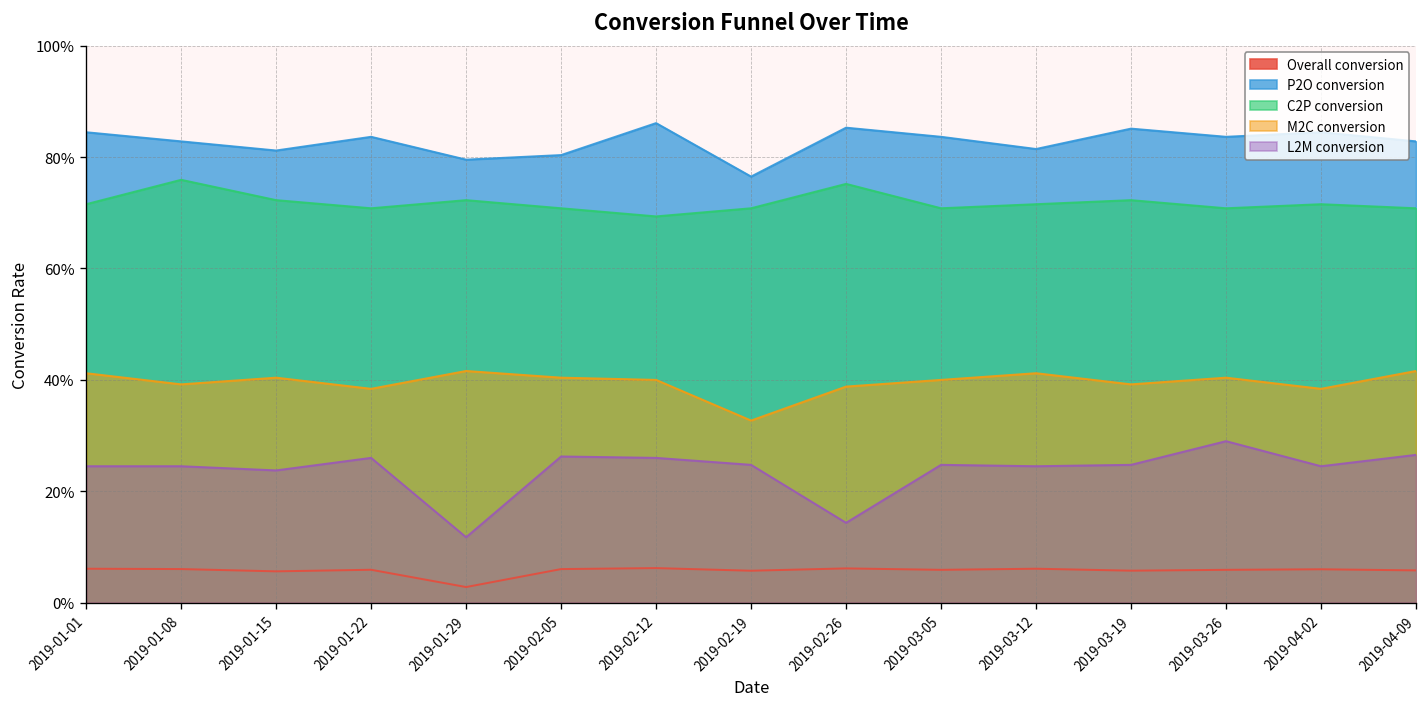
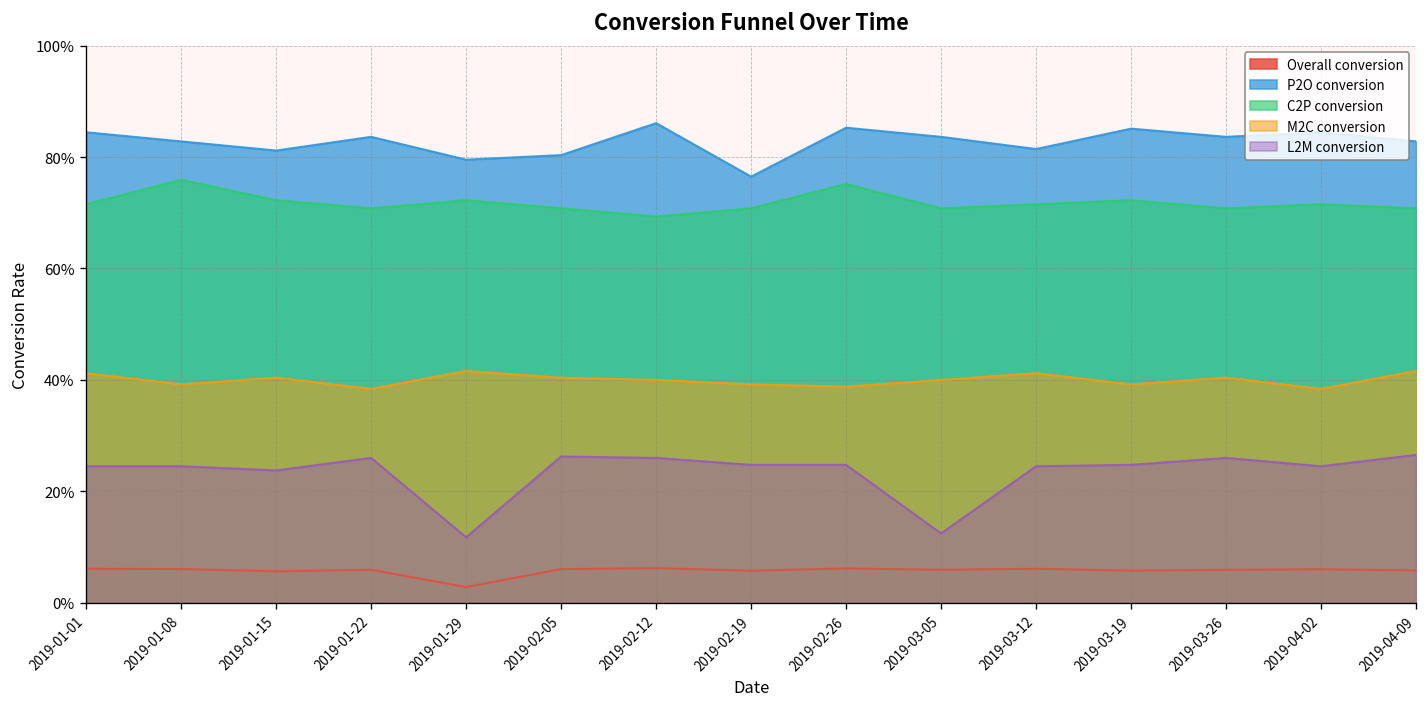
  {
    "Overall conversion": {
      "2019-01-01": "6%",
      "2019-01-08": "6%",
      "2019-01-15": "6%",
      "2019-01-22": "6%",
      "2019-01-29": "3%",
      "2019-02-05": "6%",
      "2019-02-12": "6%",
      "2019-02-19": "6%",
      "2019-02-26": "6%",
      "2019-03-05": "6%",
      "2019-03-12": "6%",
      "2019-03-19": "6%",
      "2019-03-26": "6%",
      "2019-04-02": "6%",
      "2019-04-09": "6%"
    },
    "P2O conversion": {
      "2019-01-01": "84%",
      "2019-01-08": "83%",
      "2019-01-15": "81%",
      "2019-01-22": "84%",
      "2019-01-29": "80%",
      "2019-02-05": "80%",
      "2019-02-12": "86%",
      "2019-02-19": "77%",
      "2019-02-26": "85%",
      "2019-03-05": "84%",
      "2019-03-12": "81%",
      "2019-03-19": "85%",
      "2019-03-26": "84%",
      "2019-04-09": "83%"
    },
    "C2P conversion": {
      "2019-01-01": "72%",
      "2019-01-08": "76%",
      "2019-01-15": "72%",
      "2019-01-22": "71%",
      "2019-01-29": "72%",
      "2019-02-05": "71%",
      "2019-02-12": "69%",
      "2019-02-19": "71%",
      "2019-02-26": "75%",
      "2019-03-05": "71%",
      "2019-03-12": "72%",
      "2019-03-19": "72%",
      "2019-03-26": "71%",
      "2019-04-02": "72%",
      "2019-04-09": "71%"
    },
    "M2C conversion": {
      "2019-01-01": "41%",
      "2019-01-08": "39%",
      "2019-01-15": "40%",
      "2019-01-22": "38%",
      "2019-01-29": "42%",
      "2019-02-05": "40%",
      "2019-02-12": "40%",
-     "2019-02-19": "33%",
+     "2019-02-19": "39%",
      "2019-02-26": "39%",
      "2019-03-05": "40%",
      "2019-03-12": "41%",
      "2019-03-19": "39%",
      "2019-03-26": "40%",
      "2019-04-02": "38%",
      "2019-04-09": "42%"
    },
    "L2M conversion": {
      "2019-01-01": "25%",
      "2019-01-08": "25%",
      "2019-01-15": "24%",
      "2019-01-22": "26%",
      "2019-01-29": "12%",
      "2019-02-05": "26%",
      "2019-02-12": "26%",
      "2019-02-19": "25%",
-     "2019-02-26": "14%",
-     "2019-03-05": "25%",
+     "2019-02-26": "25%",
+     "2019-03-05": "12%",
      "2019-03-12": "25%",
      "2019-03-19": "25%",
-     "2019-03-26": "29%",
+     "2019-03-26": "26%",
      "2019-04-02": "25%",
      "2019-04-09": "27%"
    }
  }
